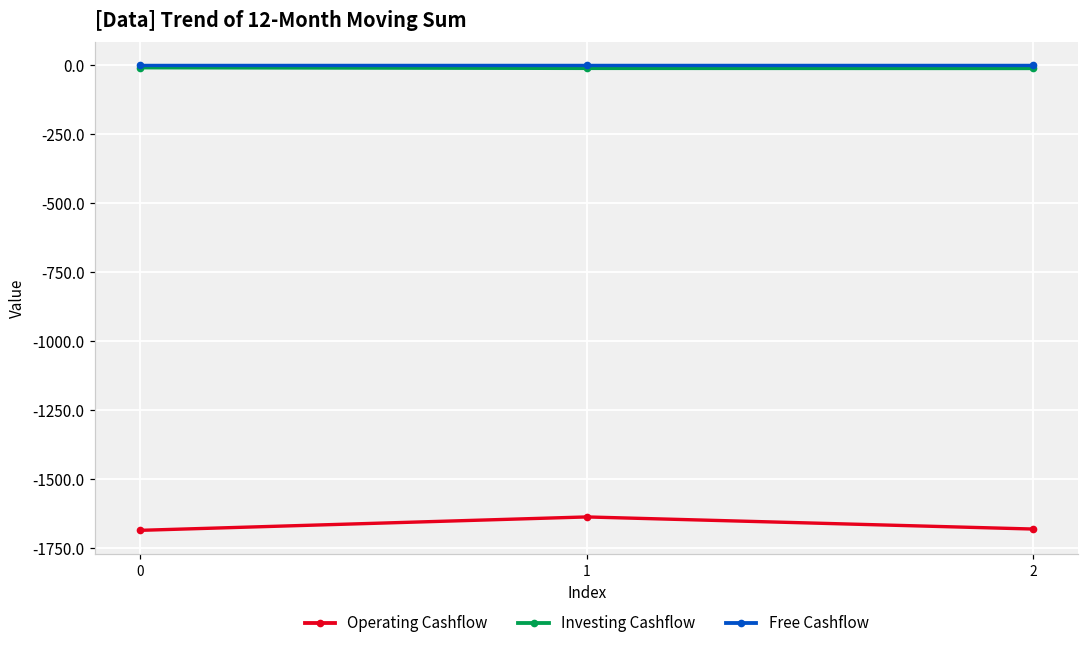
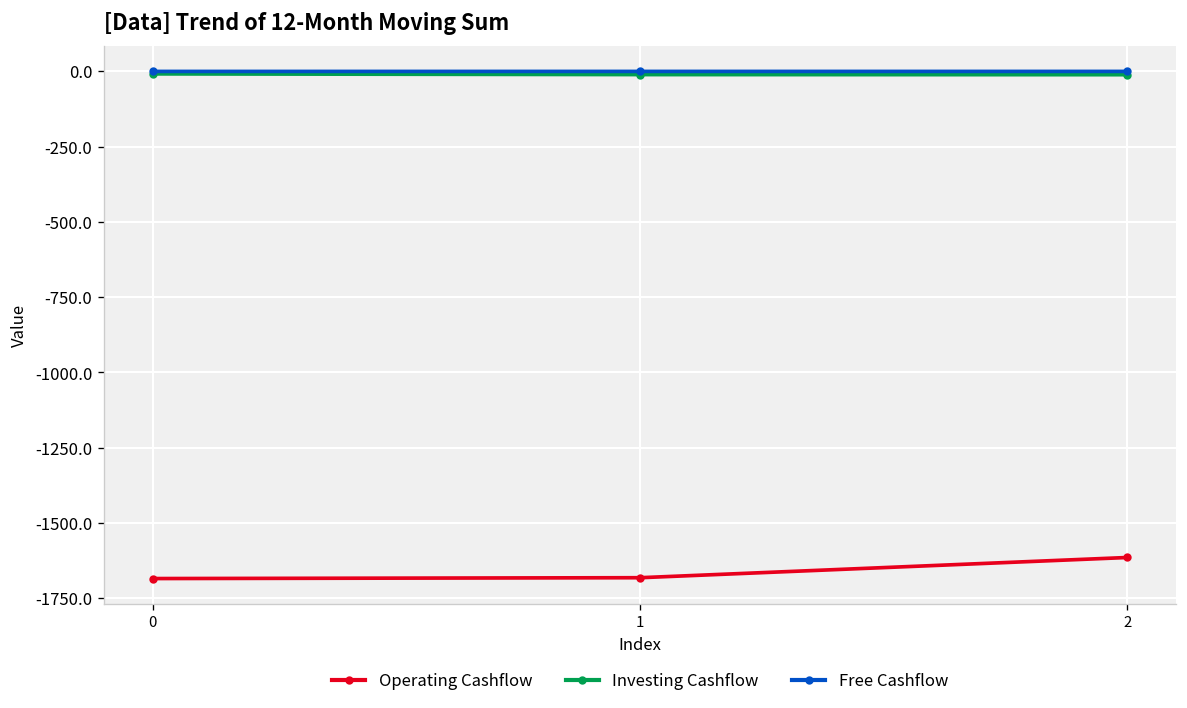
  {
    "Operating Cashflow": {
      "0": -1680,
-     "1": -1640,
-     "2": -1680
+     "1": -1680,
+     "2": -1610
    },
    "Investing Cashflow": {
      "1": -10,
      "2": -10
    },
    "Free Cashflow": {
      "1": 0,
      "2": 0
    }
  }
